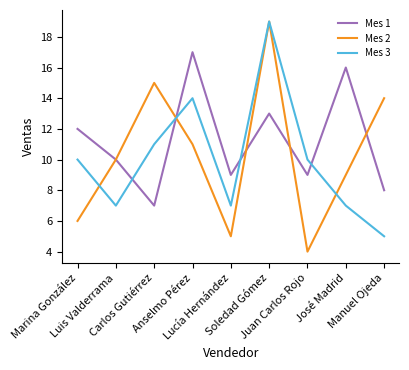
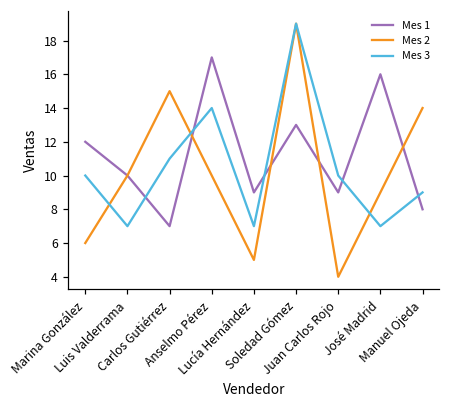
  {
    "Mes 1": {
      "Marina González": 12,
      "Carlos Gutiérrez": 7,
      "Anselmo Pérez": 17,
      "Lucía Hernández": 9,
      "Soledad Gómez": 13,
      "Juan Carlos Rojo": 9,
      "José Madrid": 16,
      "Manuel Ojeda": 8
    },
    "Mes 2": {
      "Marina González": 6,
      "Carlos Gutiérrez": 15,
-     "Anselmo Pérez": 11,
+     "Anselmo Pérez": 10,
      "Lucía Hernández": 5,
      "Juan Carlos Rojo": 4,
      "José Madrid": 9,
      "Manuel Ojeda": 14
    },
    "Mes 3": {
      "Marina González": 10,
      "Luis Valderrama": 7,
      "Carlos Gutiérrez": 11,
      "Anselmo Pérez": 14,
      "Lucía Hernández": 7,
      "Juan Carlos Rojo": 10,
      "José Madrid": 7,
-     "Manuel Ojeda": 5
+     "Manuel Ojeda": 9
    }
  }
